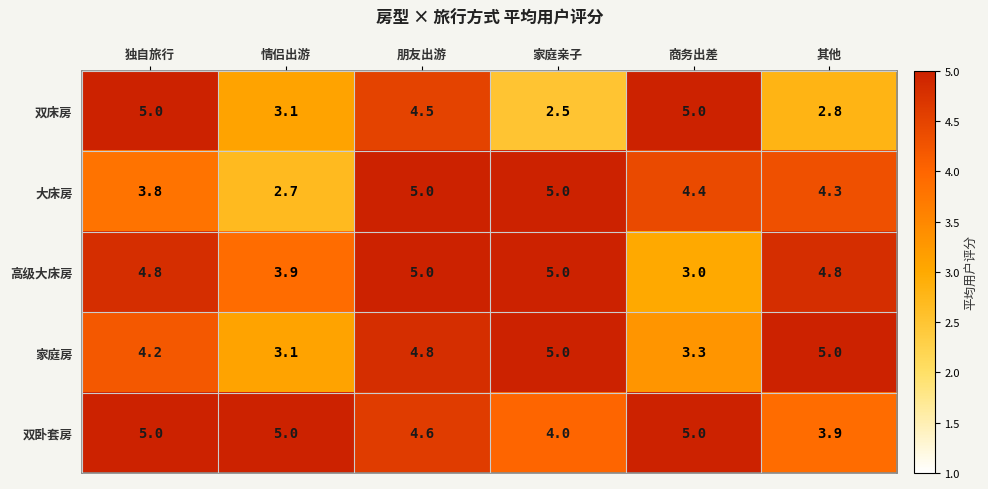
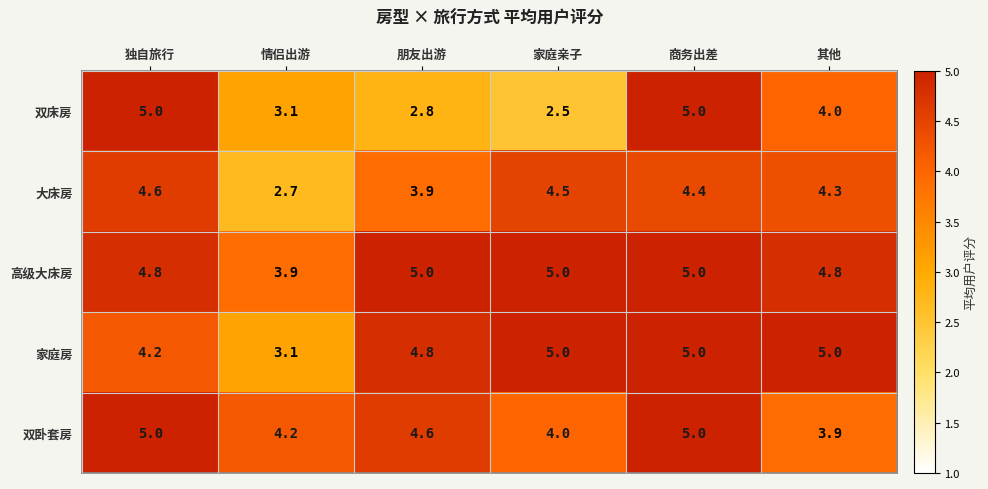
  {
    "双床房": {
      "独自旅行": 5.0,
      "情侣出游": 3.1,
-     "朋友出游": 4.5,
+     "朋友出游": 2.8,
      "家庭亲子": 2.5,
      "商务出差": 5.0,
-     "其他": 2.8
+     "其他": 4.0
    },
    "大床房": {
-     "独自旅行": 3.8,
+     "独自旅行": 4.6,
      "情侣出游": 2.7,
-     "朋友出游": 5.0,
-     "家庭亲子": 5.0,
+     "朋友出游": 3.9,
+     "家庭亲子": 4.5,
      "商务出差": 4.4,
      "其他": 4.3
    },
    "高级大床房": {
      "独自旅行": 4.8,
      "情侣出游": 3.9,
      "朋友出游": 5.0,
      "家庭亲子": 5.0,
-     "商务出差": 3.0,
+     "商务出差": 5.0,
      "其他": 4.8
    },
    "家庭房": {
      "独自旅行": 4.2,
      "情侣出游": 3.1,
      "朋友出游": 4.8,
      "家庭亲子": 5.0,
-     "商务出差": 3.3,
+     "商务出差": 5.0,
      "其他": 5.0
    },
    "双卧套房": {
      "独自旅行": 5.0,
-     "情侣出游": 5.0,
+     "情侣出游": 4.2,
      "朋友出游": 4.6,
      "家庭亲子": 4.0,
      "商务出差": 5.0,
      "其他": 3.9
    }
  }
